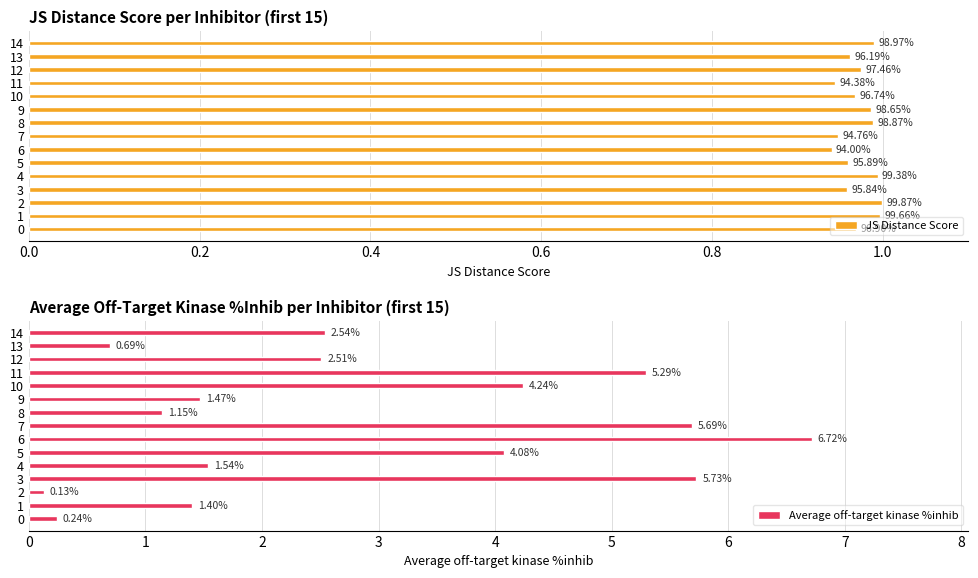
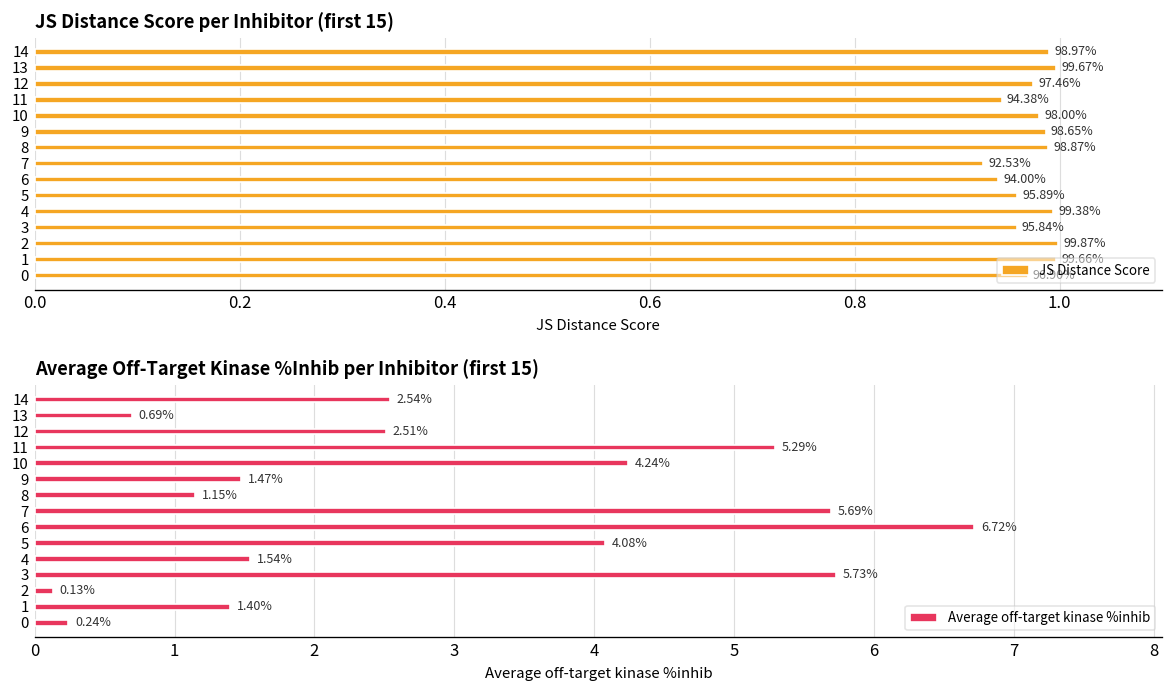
  {
    "JS Distance Score per Inhibitor (first 15)": {
      "14": "98.97%",
-     "13": "96.19%",
+     "13": "99.67%",
      "12": "97.46%",
      "11": "94.38%",
-     "10": "96.74%",
+     "10": "98.00%",
      "9": "98.65%",
      "8": "98.87%",
-     "7": "94.76%",
+     "7": "92.53%",
      "6": "94.00%",
      "5": "95.89%",
      "4": "99.38%",
      "3": "95.84%",
      "2": "99.87%"
    },
    "Average Off-Target Kinase %Inhib per Inhibitor (first 15)": {
      "14": "2.54%",
      "13": "0.69%",
      "12": "2.51%",
      "11": "5.29%",
      "10": "4.24%",
      "9": "1.47%",
      "8": "1.15%",
      "7": "5.69%",
      "6": "6.72%",
      "5": "4.08%",
      "4": "1.54%",
      "3": "5.73%",
      "2": "0.13%",
      "1": "1.40%",
      "0": "0.24%"
    }
  }
